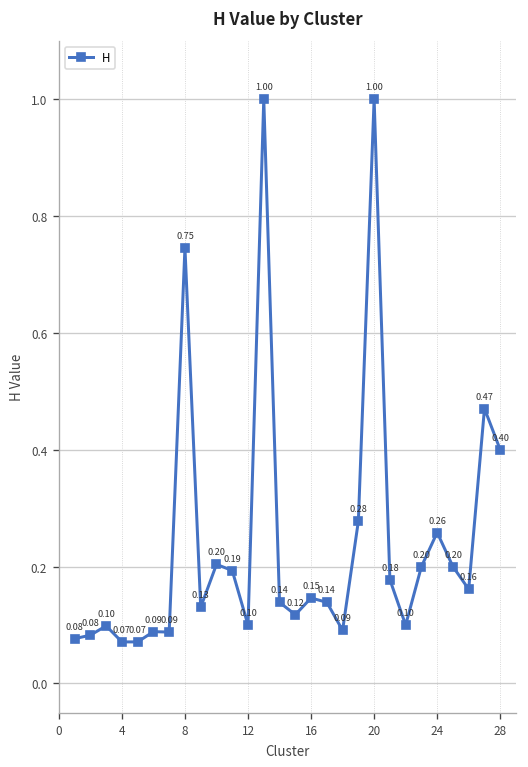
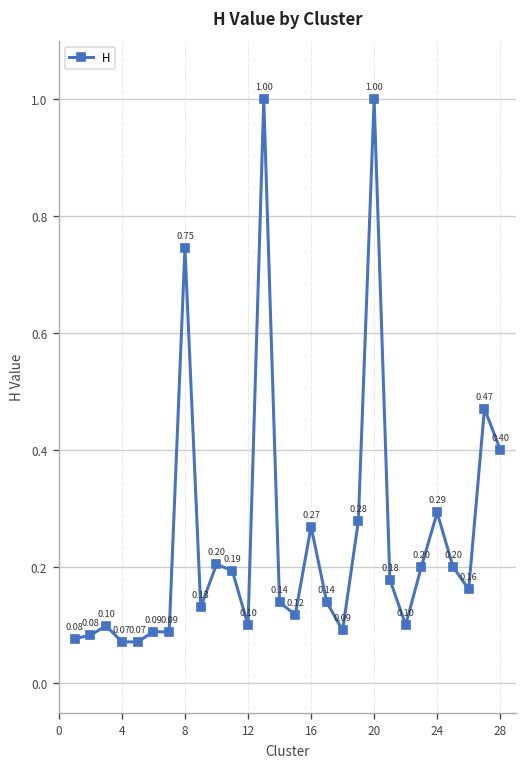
  {
    "4": 0.07,
    "8": 0.75,
    "12": 0.10,
-   "16": 0.15,
+   "16": 0.27,
    "20": 1.00,
-   "24": 0.26,
+   "24": 0.29,
    "28": 0.40
  }
